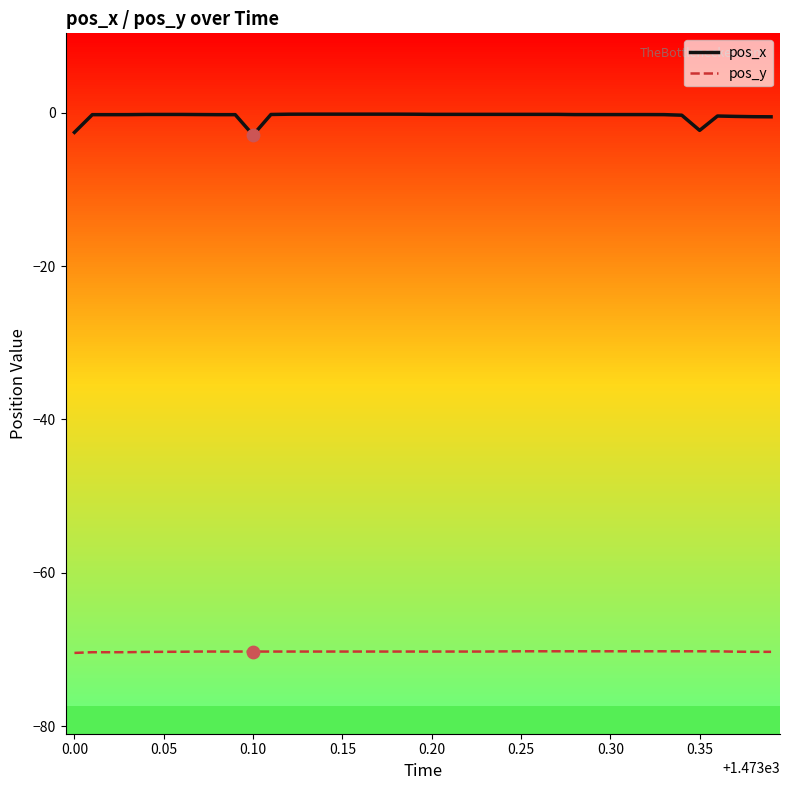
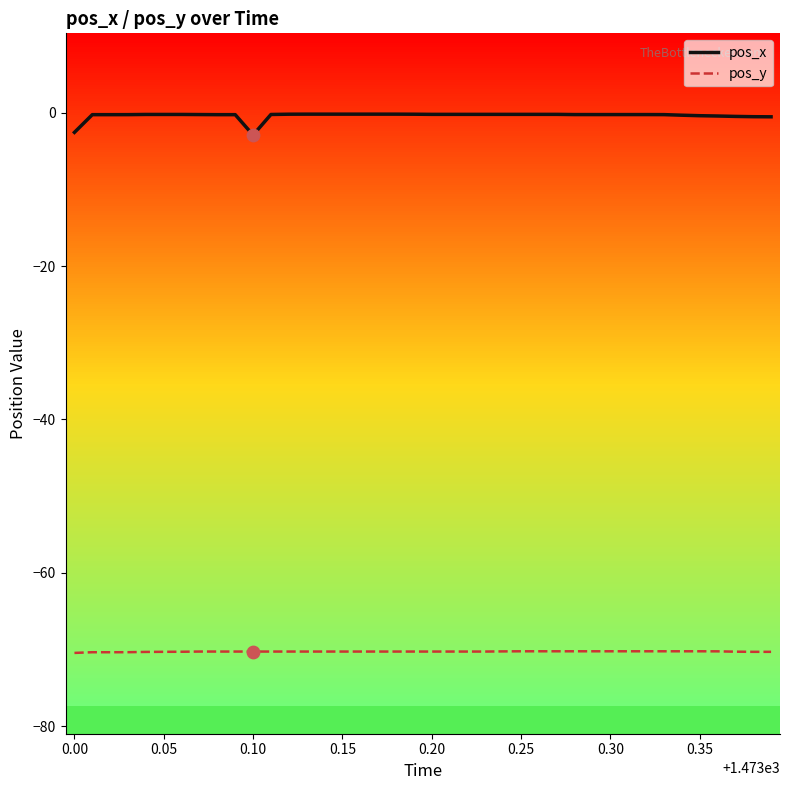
  {
    "pos_x": {
      "0.00": -3,
      "0.05": 0,
      "0.15": 0,
      "0.20": 0,
      "0.25": 0,
      "0.30": 0,
-     "0.35": -2
+     "0.35": 0
    }
  }
